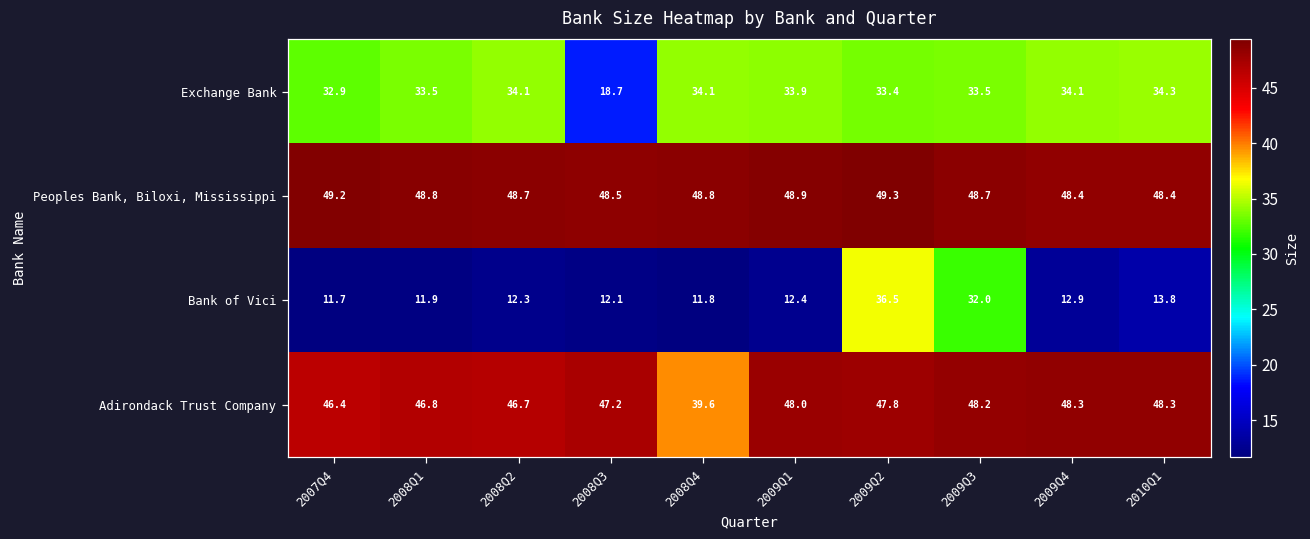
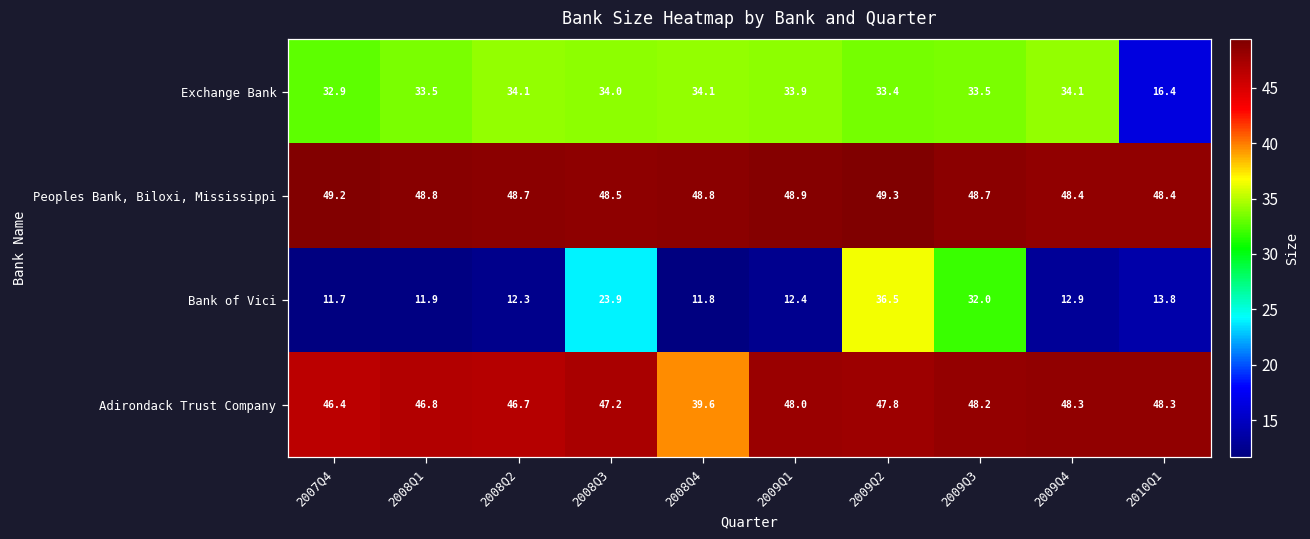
  {
    "Exchange Bank": {
      "2007Q4": 32.9,
      "2008Q1": 33.5,
      "2008Q2": 34.1,
-     "2008Q3": 18.7,
+     "2008Q3": 34.0,
      "2008Q4": 34.1,
      "2009Q1": 33.9,
      "2009Q2": 33.4,
      "2009Q3": 33.5,
      "2009Q4": 34.1,
-     "2010Q1": 34.3
+     "2010Q1": 16.4
    },
    "Peoples Bank, Biloxi, Mississippi": {
      "2007Q4": 49.2,
      "2008Q1": 48.8,
      "2008Q2": 48.7,
      "2008Q3": 48.5,
      "2008Q4": 48.8,
      "2009Q1": 48.9,
      "2009Q2": 49.3,
      "2009Q3": 48.7,
      "2009Q4": 48.4,
      "2010Q1": 48.4
    },
    "Bank of Vici": {
      "2007Q4": 11.7,
      "2008Q1": 11.9,
      "2008Q2": 12.3,
-     "2008Q3": 12.1,
+     "2008Q3": 23.9,
      "2008Q4": 11.8,
      "2009Q1": 12.4,
      "2009Q2": 36.5,
      "2009Q3": 32.0,
      "2009Q4": 12.9,
      "2010Q1": 13.8
    },
    "Adirondack Trust Company": {
      "2007Q4": 46.4,
      "2008Q1": 46.8,
      "2008Q2": 46.7,
      "2008Q3": 47.2,
      "2008Q4": 39.6,
      "2009Q1": 48.0,
      "2009Q2": 47.8,
      "2009Q3": 48.2,
      "2009Q4": 48.3,
      "2010Q1": 48.3
    }
  }
